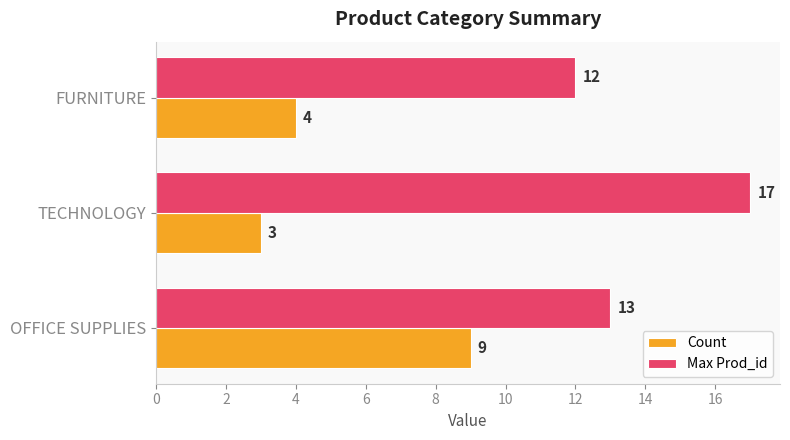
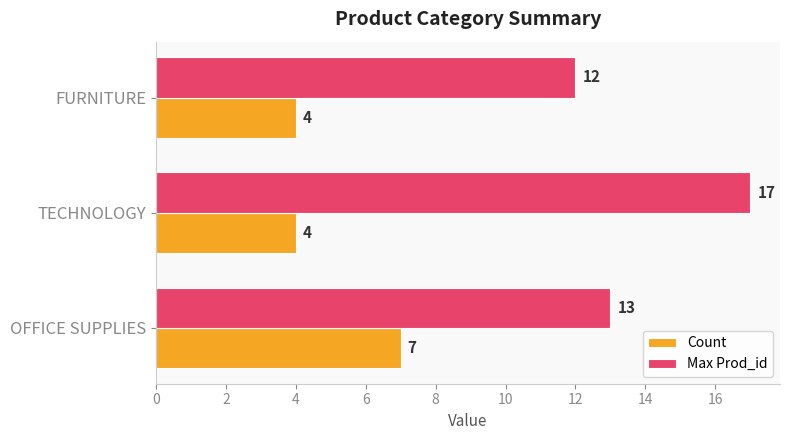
  {
    "Count": {
      "FURNITURE": 4,
-     "TECHNOLOGY": 3,
-     "OFFICE SUPPLIES": 9
+     "TECHNOLOGY": 4,
+     "OFFICE SUPPLIES": 7
    },
    "Max Prod_id": {
      "FURNITURE": 12,
      "TECHNOLOGY": 17,
      "OFFICE SUPPLIES": 13
    }
  }
